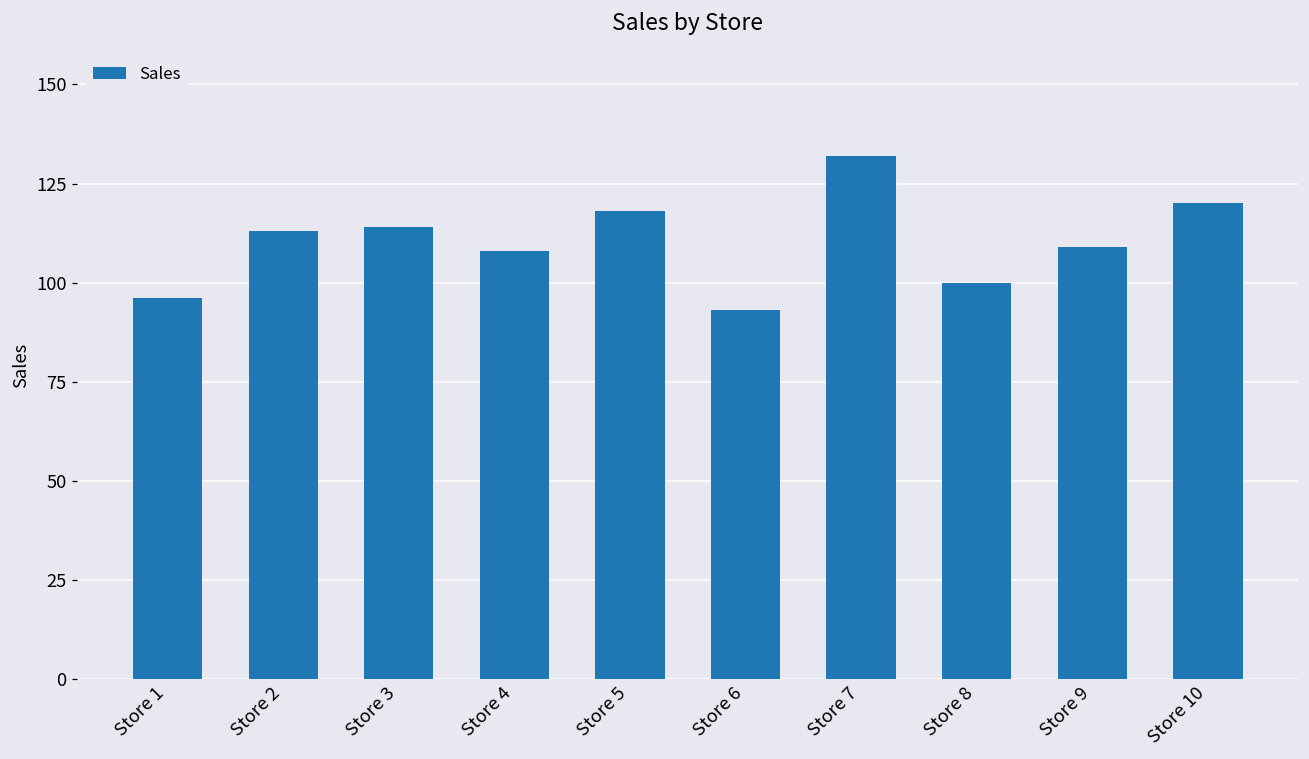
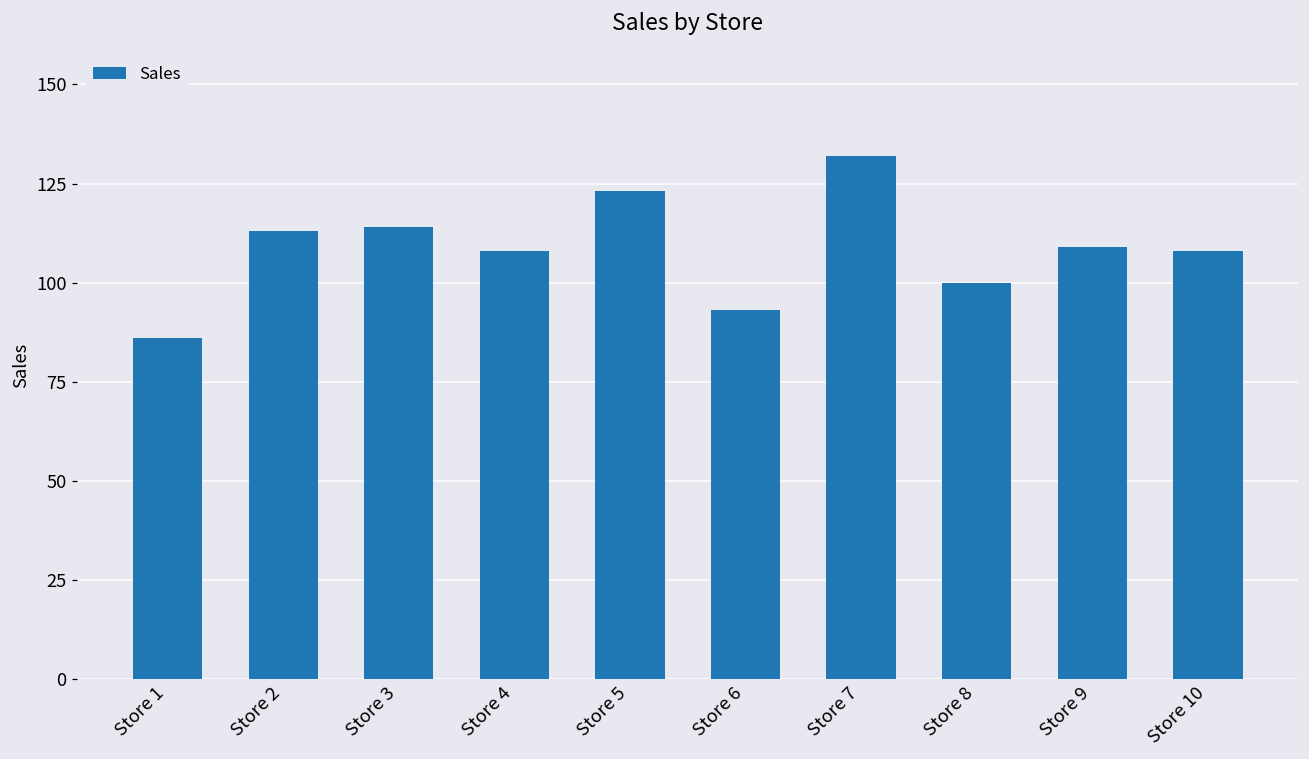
  {
-   "Store 1": 96,
+   "Store 1": 86,
    "Store 2": 113,
    "Store 3": 114,
    "Store 4": 108,
-   "Store 5": 118,
+   "Store 5": 123,
    "Store 6": 93,
    "Store 7": 132,
    "Store 8": 100,
    "Store 9": 109,
-   "Store 10": 120
+   "Store 10": 108
  }
